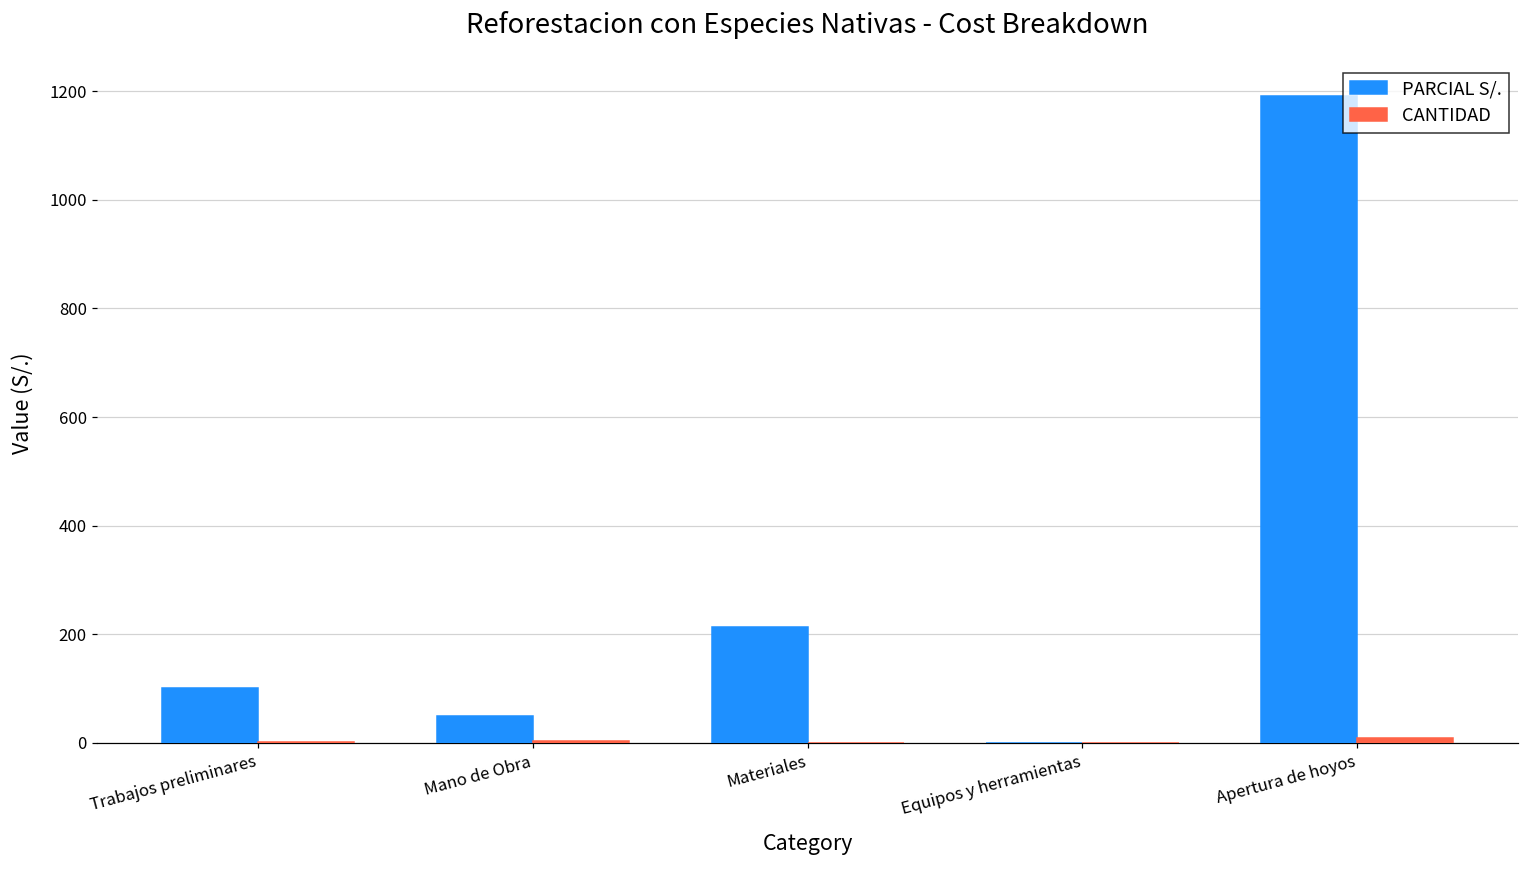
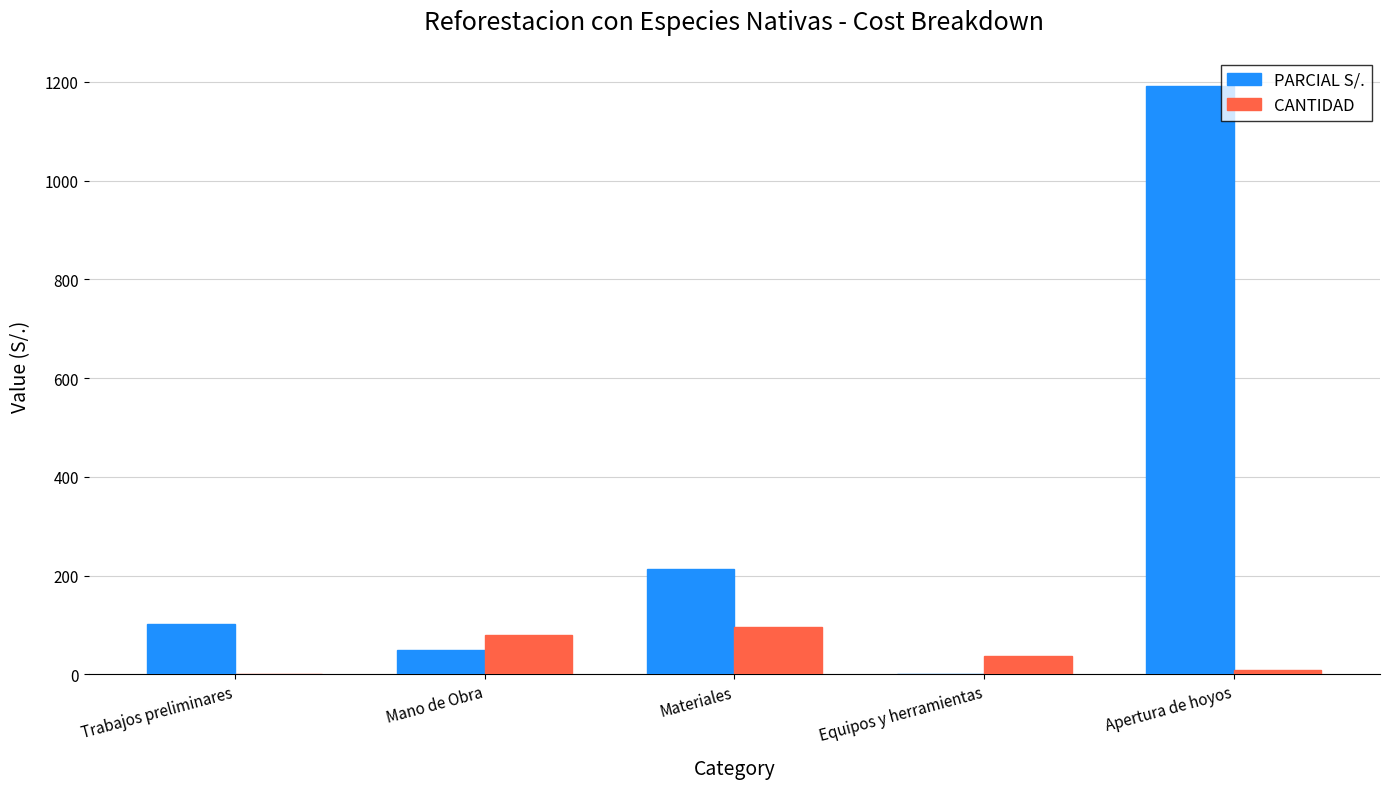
  {
    "PARCIAL S/.": {
      "Trabajos preliminares": 100,
      "Mano de Obra": 50,
      "Materiales": 210,
      "Apertura de hoyos": 1190
    },
    "CANTIDAD": {
-     "Mano de Obra": 0,
-     "Materiales": 0,
-     "Equipos y herramientas": 0,
+     "Mano de Obra": 80,
+     "Materiales": 100,
+     "Equipos y herramientas": 40,
      "Apertura de hoyos": 10
    }
  }
